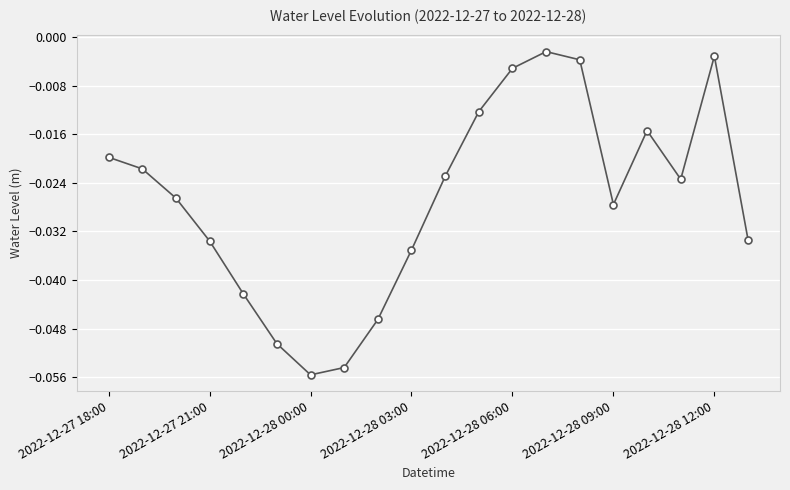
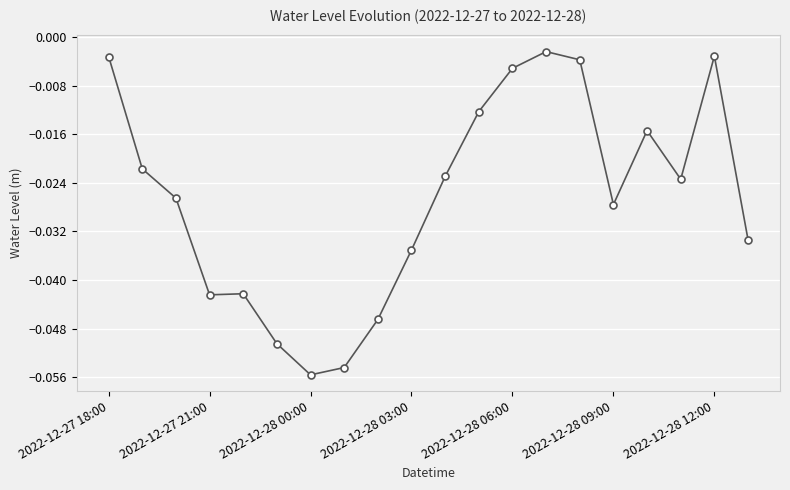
  {
-   "2022-12-27 18:00": -0.020,
-   "2022-12-27 21:00": -0.034,
+   "2022-12-27 18:00": -0.003,
+   "2022-12-27 21:00": -0.042,
    "2022-12-28 00:00": -0.056,
    "2022-12-28 03:00": -0.035,
    "2022-12-28 06:00": -0.005,
    "2022-12-28 09:00": -0.028,
    "2022-12-28 12:00": -0.003
  }
